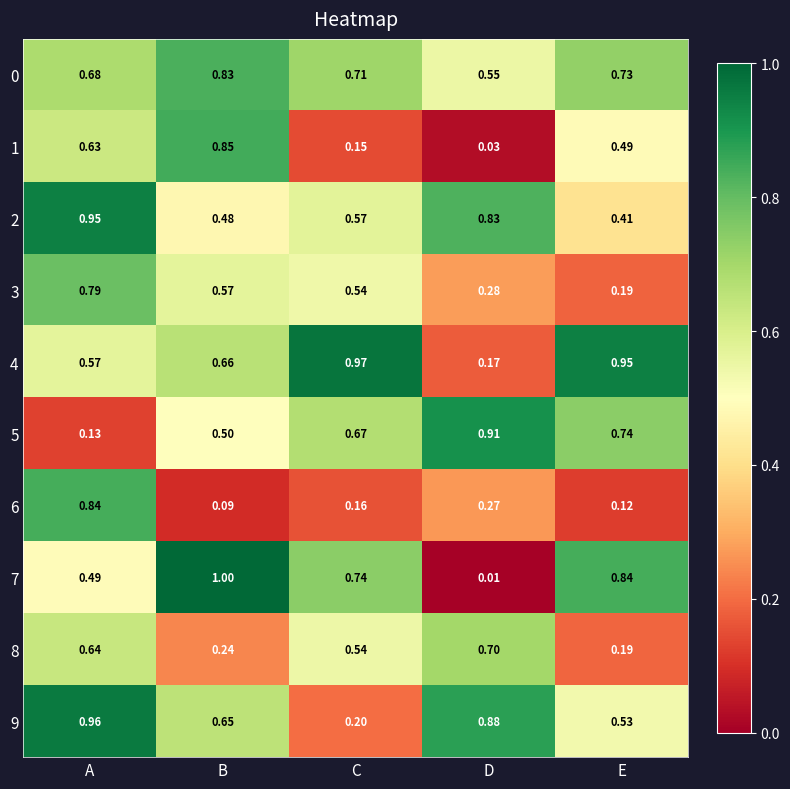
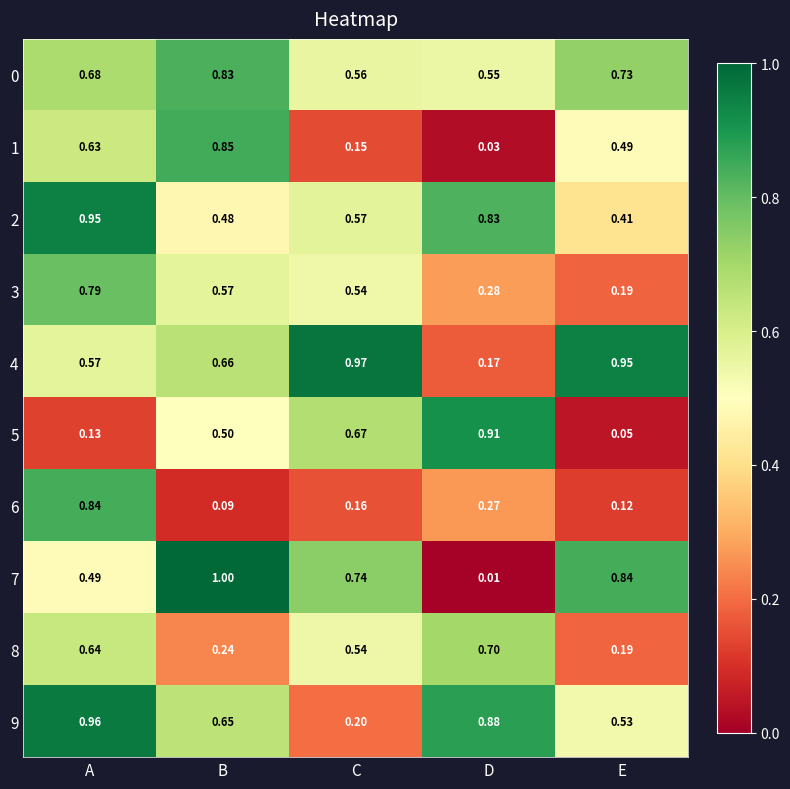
  {
    "0": {
      "A": 0.68,
      "B": 0.83,
-     "C": 0.71,
+     "C": 0.56,
      "D": 0.55,
      "E": 0.73
    },
    "1": {
      "A": 0.63,
      "B": 0.85,
      "C": 0.15,
      "D": 0.03,
      "E": 0.49
    },
    "2": {
      "A": 0.95,
      "B": 0.48,
      "C": 0.57,
      "D": 0.83,
      "E": 0.41
    },
    "3": {
      "A": 0.79,
      "B": 0.57,
      "C": 0.54,
      "D": 0.28,
      "E": 0.19
    },
    "4": {
      "A": 0.57,
      "B": 0.66,
      "C": 0.97,
      "D": 0.17,
      "E": 0.95
    },
    "5": {
      "A": 0.13,
      "B": 0.50,
      "C": 0.67,
      "D": 0.91,
-     "E": 0.74
+     "E": 0.05
    },
    "6": {
      "A": 0.84,
      "B": 0.09,
      "C": 0.16,
      "D": 0.27,
      "E": 0.12
    },
    "7": {
      "A": 0.49,
      "B": 1.00,
      "C": 0.74,
      "D": 0.01,
      "E": 0.84
    },
    "8": {
      "A": 0.64,
      "B": 0.24,
      "C": 0.54,
      "D": 0.70,
      "E": 0.19
    },
    "9": {
      "A": 0.96,
      "B": 0.65,
      "C": 0.20,
      "D": 0.88,
      "E": 0.53
    }
  }
